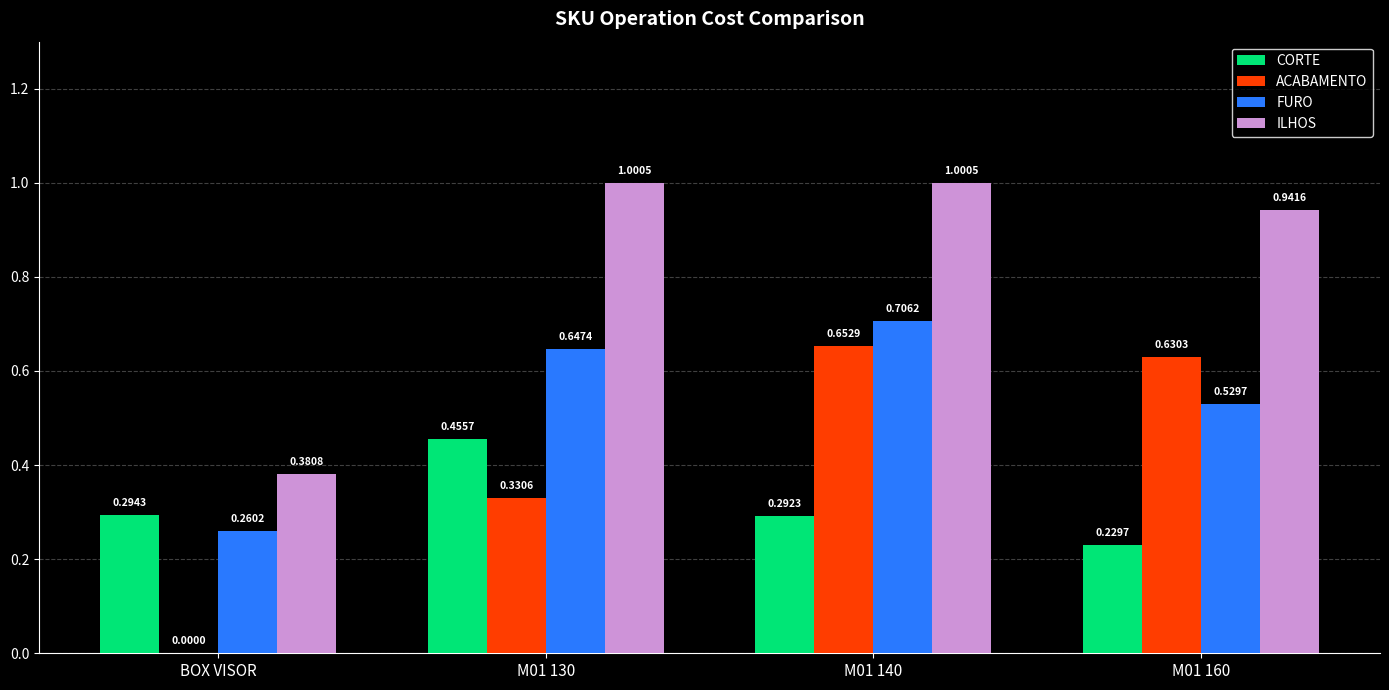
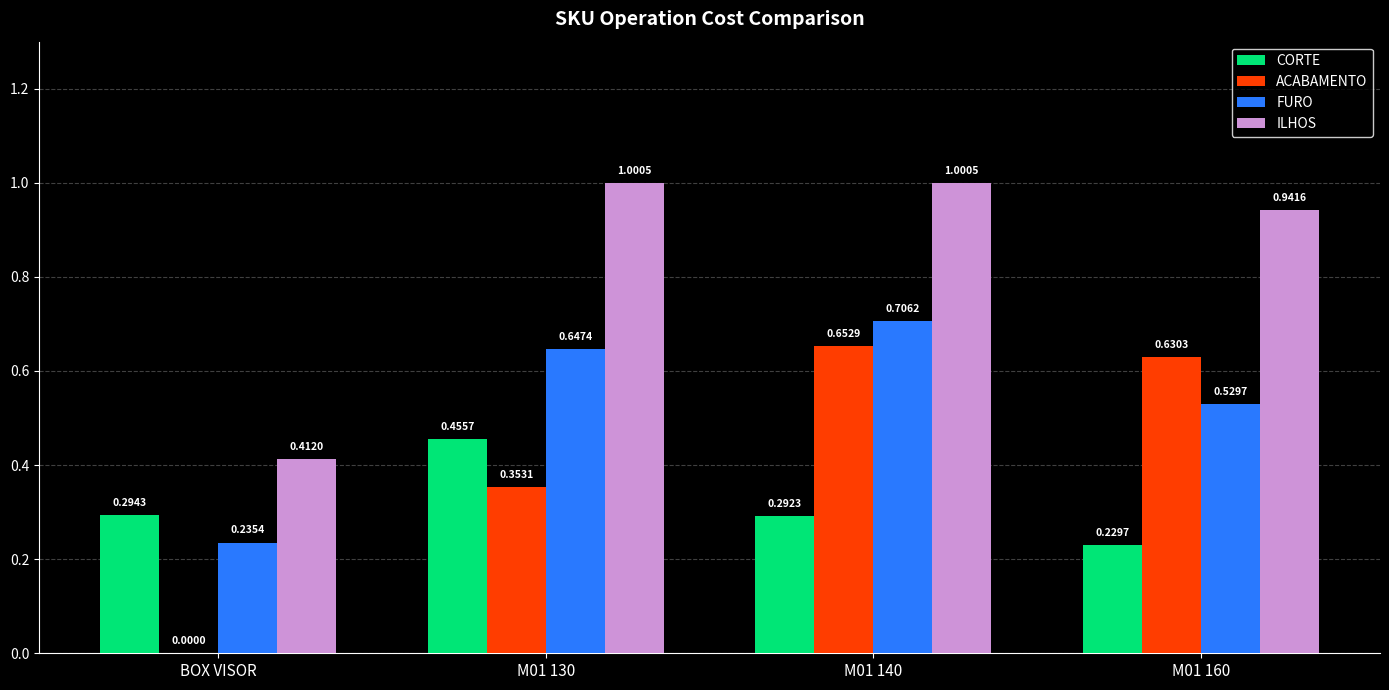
  {
    "CORTE": {
      "BOX VISOR": 0.2943,
      "M01 130": 0.4557,
      "M01 140": 0.2923,
      "M01 160": 0.2297
    },
    "ACABAMENTO": {
      "BOX VISOR": 0.0000,
-     "M01 130": 0.3306,
+     "M01 130": 0.3531,
      "M01 140": 0.6529,
      "M01 160": 0.6303
    },
    "FURO": {
-     "BOX VISOR": 0.2602,
+     "BOX VISOR": 0.2354,
      "M01 130": 0.6474,
      "M01 140": 0.7062,
      "M01 160": 0.5297
    },
    "ILHOS": {
-     "BOX VISOR": 0.3808,
+     "BOX VISOR": 0.4120,
      "M01 130": 1.0005,
      "M01 140": 1.0005,
      "M01 160": 0.9416
    }
  }
